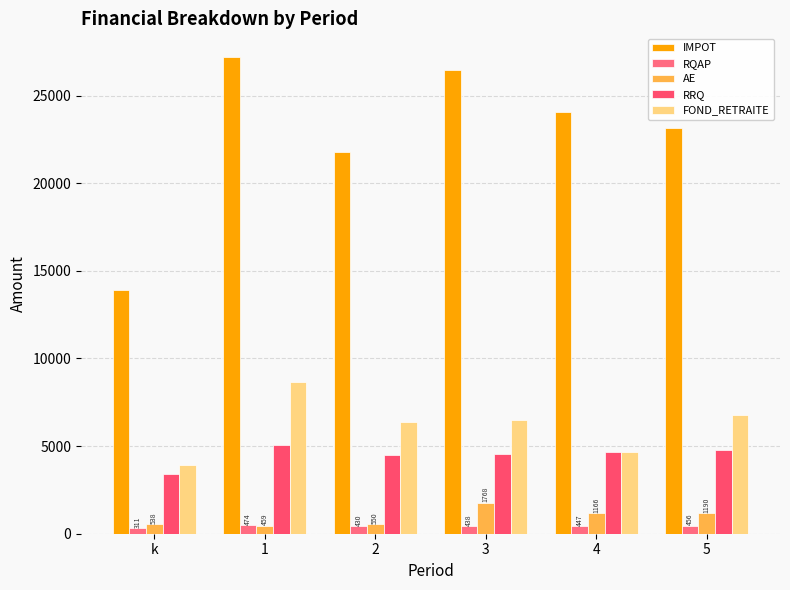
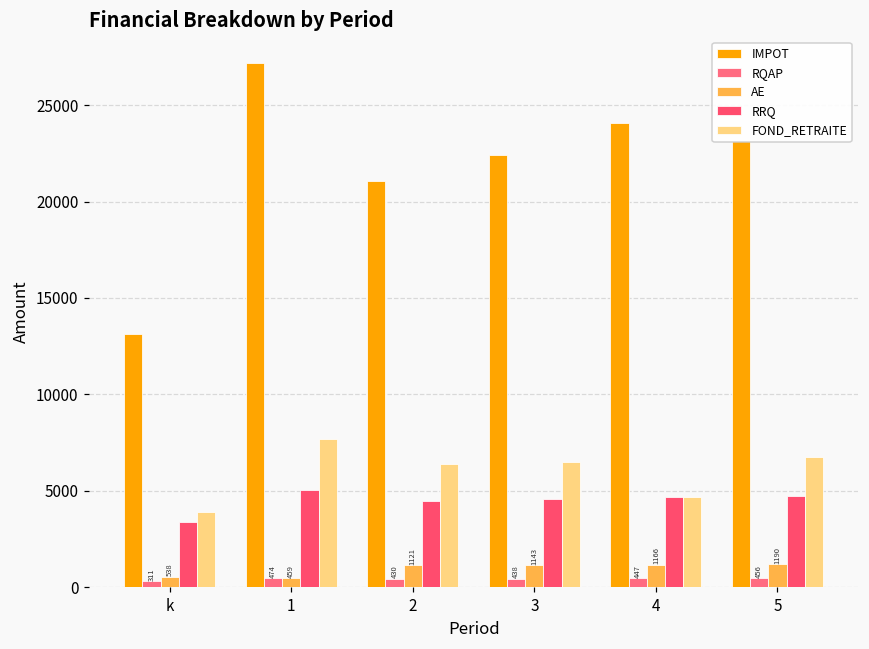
  {
    "IMPOT": {
-     "k": 13900,
+     "k": 13100,
      "1": 27200,
-     "2": 21800,
-     "3": 26500,
+     "2": 21100,
+     "3": 22400,
      "4": 24100,
      "5": 23100
    },
    "AE": {
      "k": 538,
      "1": 459,
-     "2": 550,
-     "3": 1768,
+     "2": 1121,
+     "3": 1143,
      "4": 1166,
      "5": 1190
    },
    "FOND_RETRAITE": {
      "k": 3900,
-     "1": 8700,
+     "1": 7700,
      "2": 6400,
      "3": 6500,
      "4": 4700,
      "5": 6800
    }
  }
